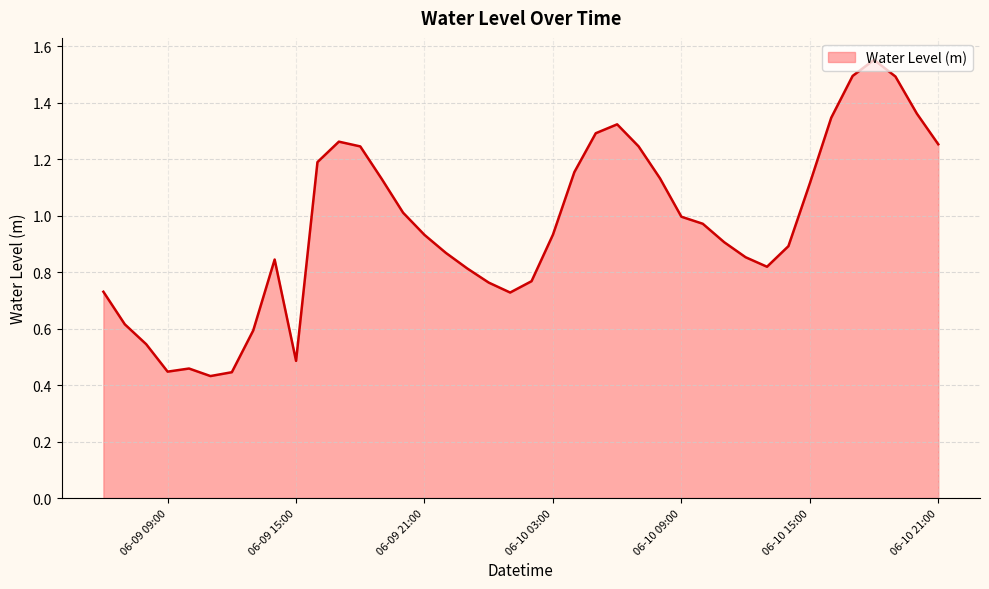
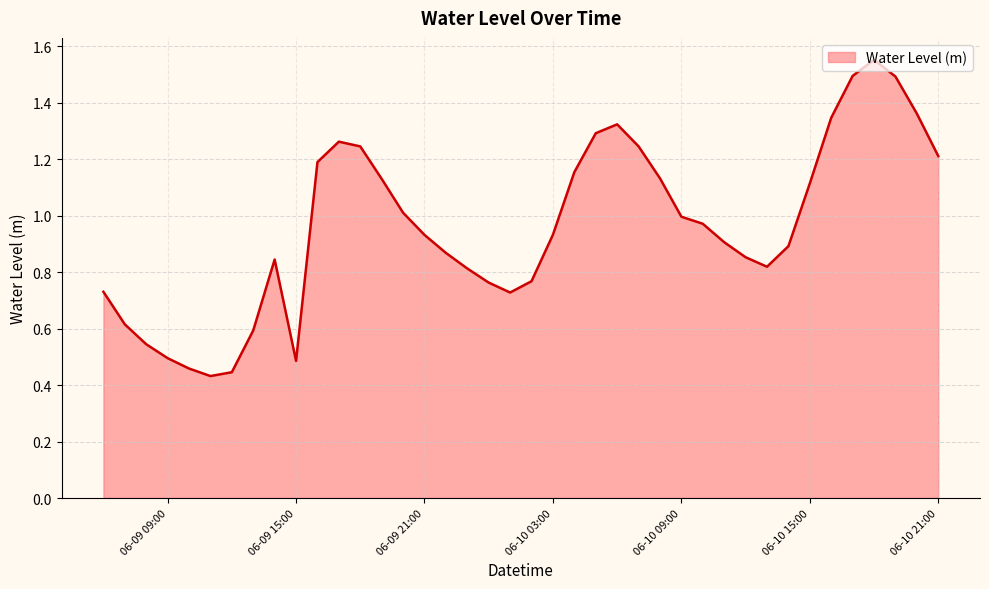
  {
-   "06-09 09:00": 0.45,
+   "06-09 09:00": 0.50,
    "06-09 15:00": 0.49,
    "06-09 21:00": 0.93,
    "06-10 03:00": 0.93,
    "06-10 09:00": 1.00,
    "06-10 15:00": 1.11,
-   "06-10 21:00": 1.25
+   "06-10 21:00": 1.21
  }
